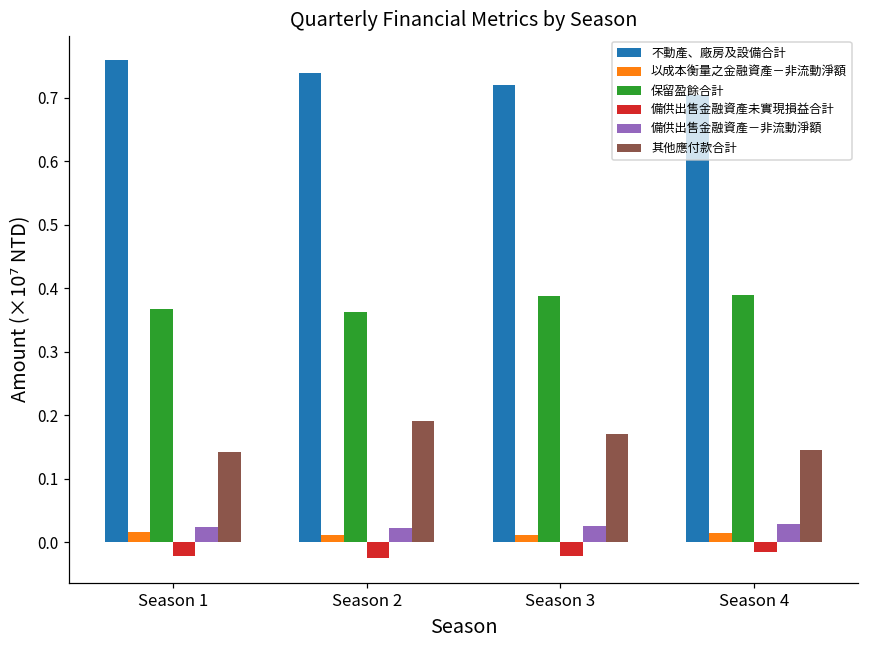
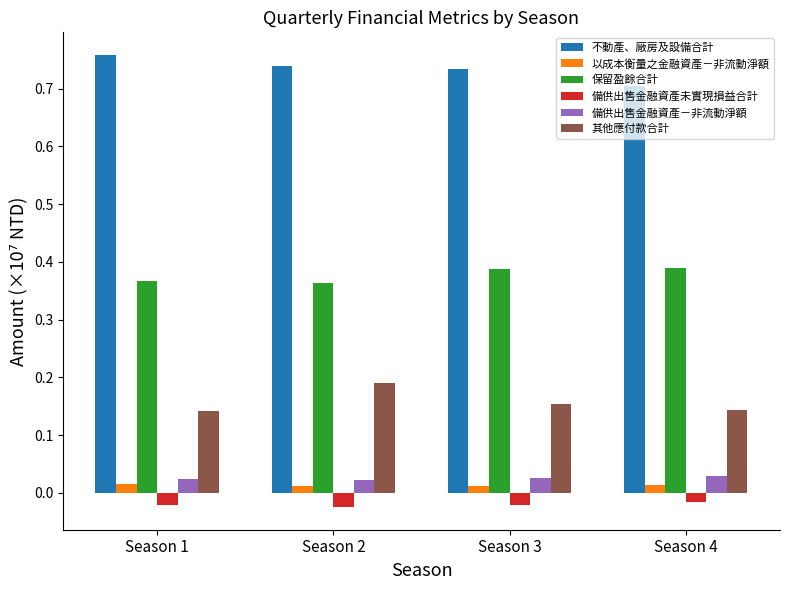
  {
    "不動產、廠房及設備合計": {
      "Season 1": 0.76,
      "Season 2": 0.74,
-     "Season 3": 0.72
+     "Season 3": 0.73
    },
    "以成本衡量之金融資產－非流動淨額": {
      "Season 1": 0.02,
      "Season 2": 0.01,
      "Season 3": 0.01,
      "Season 4": 0.01
    },
    "保留盈餘合計": {
      "Season 1": 0.37,
      "Season 2": 0.36,
      "Season 3": 0.39,
      "Season 4": 0.39
    },
    "備供出售金融資產未實現損益合計": {
      "Season 1": -0.02,
      "Season 2": -0.02,
      "Season 3": -0.02,
      "Season 4": -0.02
    },
    "備供出售金融資產－非流動淨額": {
      "Season 1": 0.02,
      "Season 2": 0.02,
      "Season 3": 0.03,
      "Season 4": 0.03
    },
    "其他應付款合計": {
      "Season 1": 0.14,
      "Season 2": 0.19,
-     "Season 3": 0.17,
+     "Season 3": 0.15,
      "Season 4": 0.14
    }
  }
